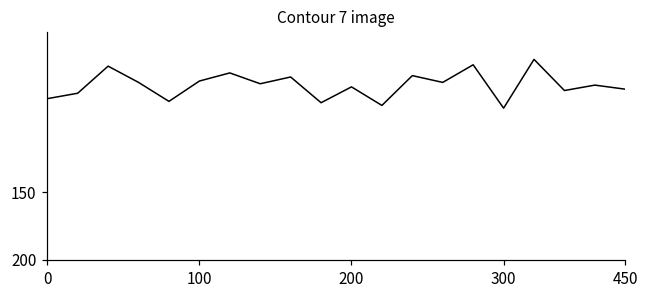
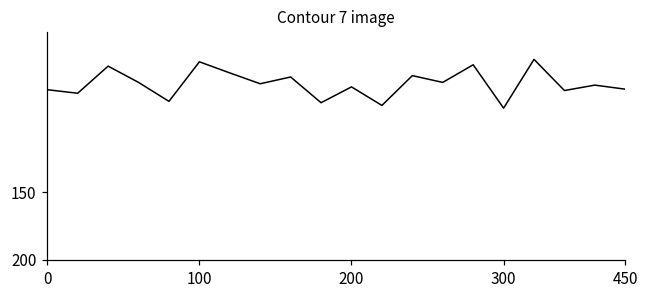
  {
-   "0": 81,
-   "100": 68,
+   "0": 74,
+   "100": 54,
    "200": 72,
    "300": 88,
    "450": 74
  }
